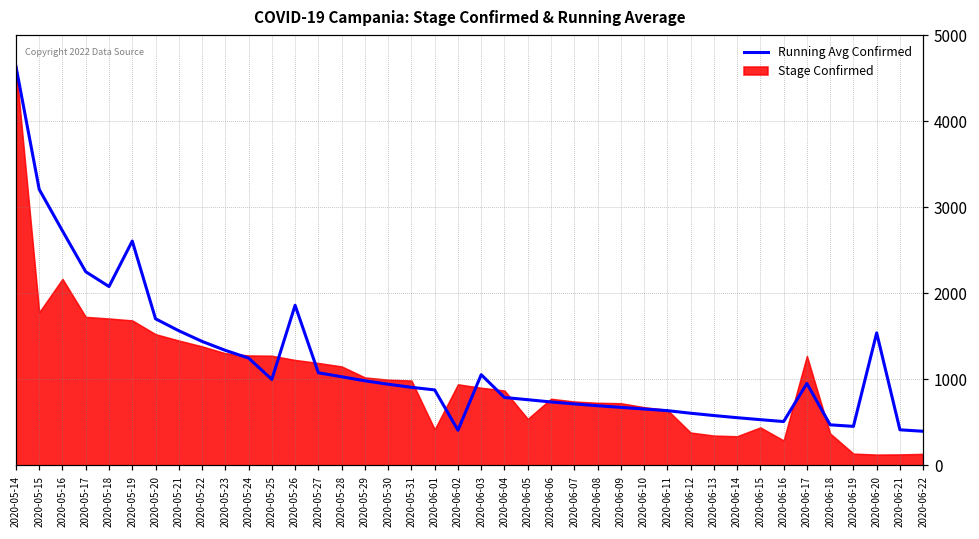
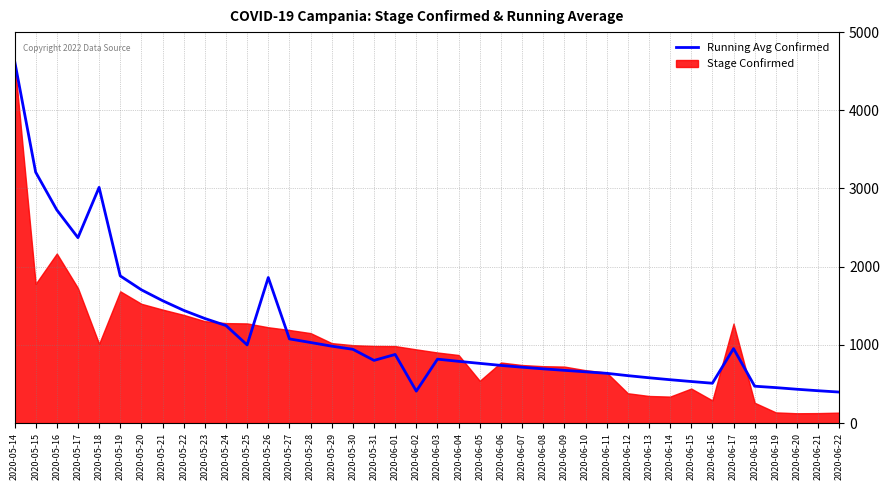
  {
    "Running Avg Confirmed": {
      "2020-05-15": 3200,
      "2020-05-16": 2700,
-     "2020-05-17": 2300,
-     "2020-05-18": 2100,
-     "2020-05-19": 2600,
+     "2020-05-17": 2400,
+     "2020-05-18": 3000,
+     "2020-05-19": 1900,
      "2020-05-20": 1700,
      "2020-05-21": 1600,
      "2020-05-22": 1400,
      "2020-05-23": 1300,
      "2020-05-25": 1000,
      "2020-05-26": 1900,
      "2020-05-27": 1100,
      "2020-05-28": 1000,
      "2020-05-29": 1000,
      "2020-05-30": 900,
-     "2020-05-31": 900,
+     "2020-05-31": 800,
      "2020-06-01": 900,
      "2020-06-02": 400,
-     "2020-06-03": 1100,
+     "2020-06-03": 800,
      "2020-06-04": 800,
      "2020-06-05": 800,
      "2020-06-06": 700,
      "2020-06-08": 700,
      "2020-06-09": 700,
      "2020-06-12": 600,
      "2020-06-13": 600,
      "2020-06-14": 600,
      "2020-06-15": 500,
      "2020-06-16": 500,
      "2020-06-17": 1000,
      "2020-06-18": 500,
      "2020-06-19": 500,
-     "2020-06-20": 1500,
+     "2020-06-20": 400,
      "2020-06-21": 400,
      "2020-06-22": 400
    },
    "Stage Confirmed": {
      "2020-05-15": 1800,
      "2020-05-16": 2200,
      "2020-05-17": 1700,
-     "2020-05-18": 1700,
+     "2020-05-18": 1000,
      "2020-05-19": 1700,
      "2020-05-20": 1500,
      "2020-05-21": 1500,
      "2020-05-22": 1400,
      "2020-05-23": 1300,
      "2020-05-25": 1300,
      "2020-05-26": 1200,
      "2020-05-27": 1200,
      "2020-05-28": 1200,
      "2020-05-29": 1000,
      "2020-05-30": 1000,
      "2020-05-31": 1000,
-     "2020-06-01": 400,
+     "2020-06-01": 1000,
      "2020-06-02": 900,
      "2020-06-03": 900,
      "2020-06-04": 900,
      "2020-06-05": 500,
      "2020-06-06": 800,
      "2020-06-08": 700,
      "2020-06-09": 700,
      "2020-06-12": 400,
      "2020-06-13": 300,
      "2020-06-14": 300,
      "2020-06-15": 400,
      "2020-06-16": 300,
      "2020-06-17": 1300,
-     "2020-06-18": 400,
+     "2020-06-18": 300,
      "2020-06-19": 100,
      "2020-06-20": 100,
      "2020-06-21": 100,
      "2020-06-22": 100
    }
  }
